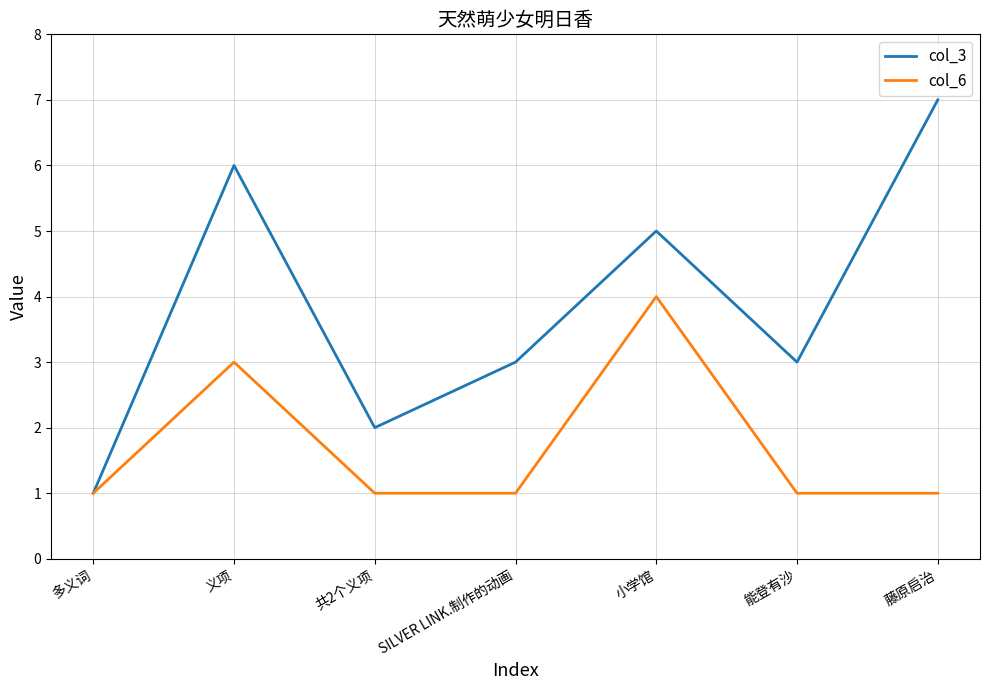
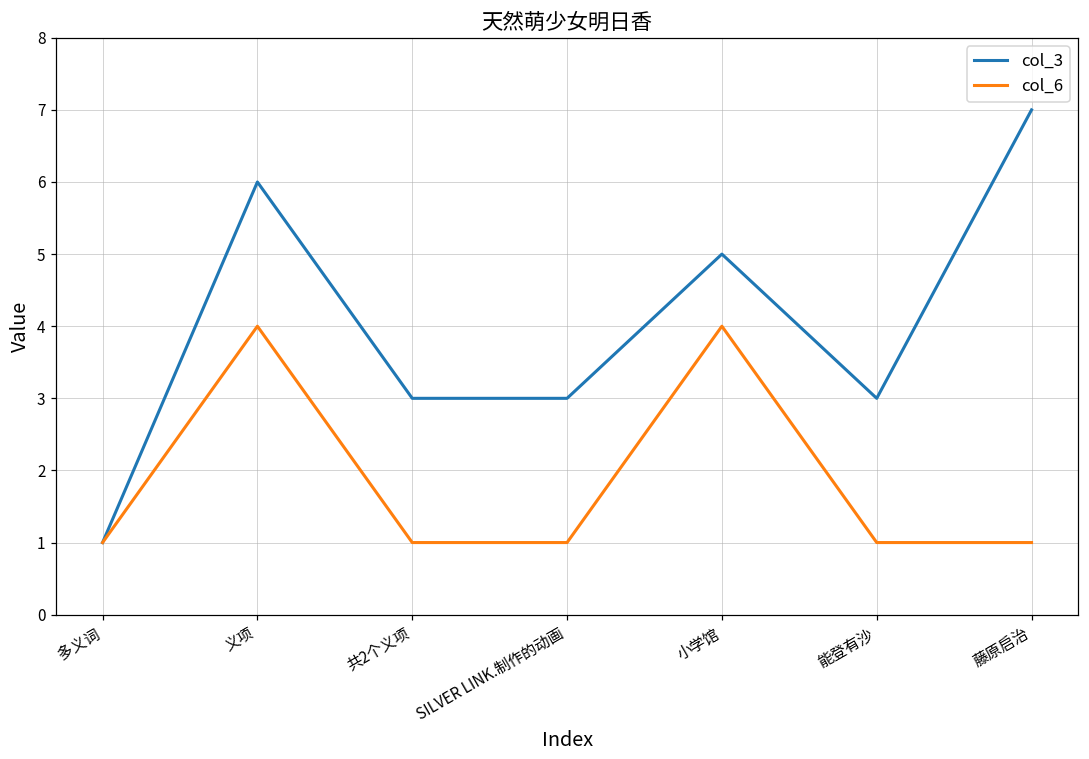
  {
    "col_3": {
      "义项": 6,
-     "共2个义项": 2,
+     "共2个义项": 3,
      "SILVER LINK.制作的动画": 3,
      "小学馆": 5,
      "能登有沙": 3,
      "藤原启治": 7
    },
    "col_6": {
-     "义项": 3,
+     "义项": 4,
      "共2个义项": 1,
      "SILVER LINK.制作的动画": 1,
      "小学馆": 4,
      "能登有沙": 1,
      "藤原启治": 1
    }
  }
